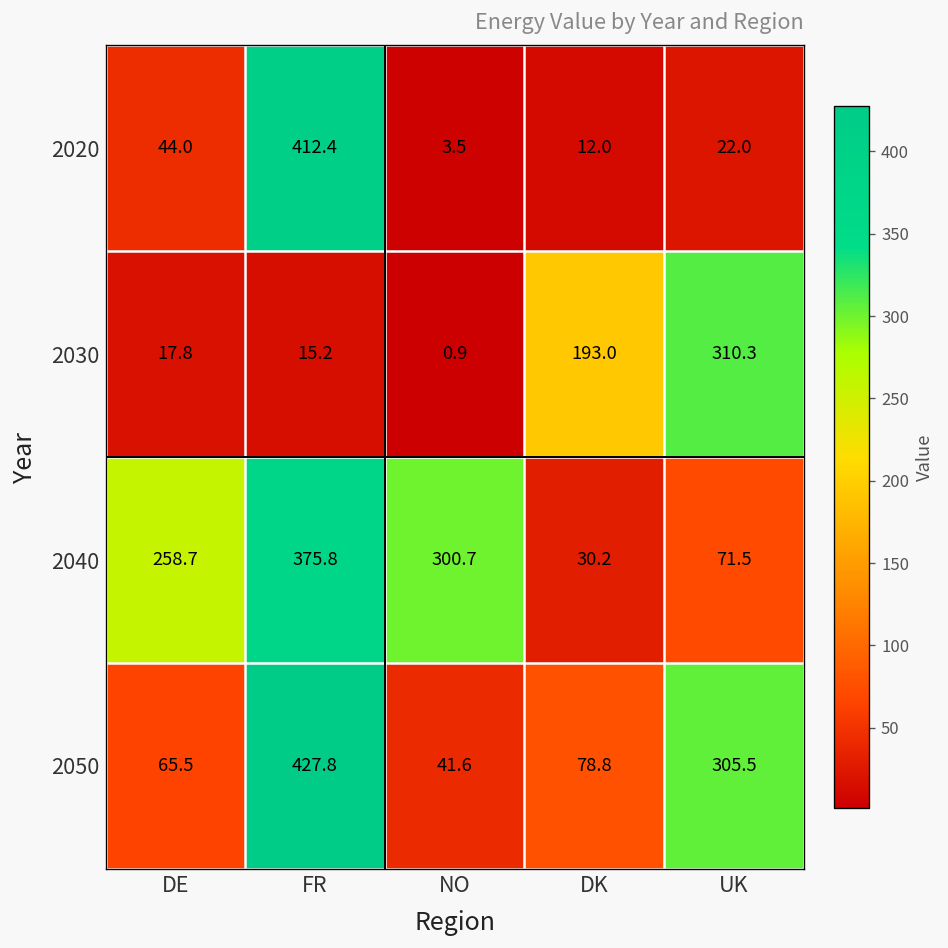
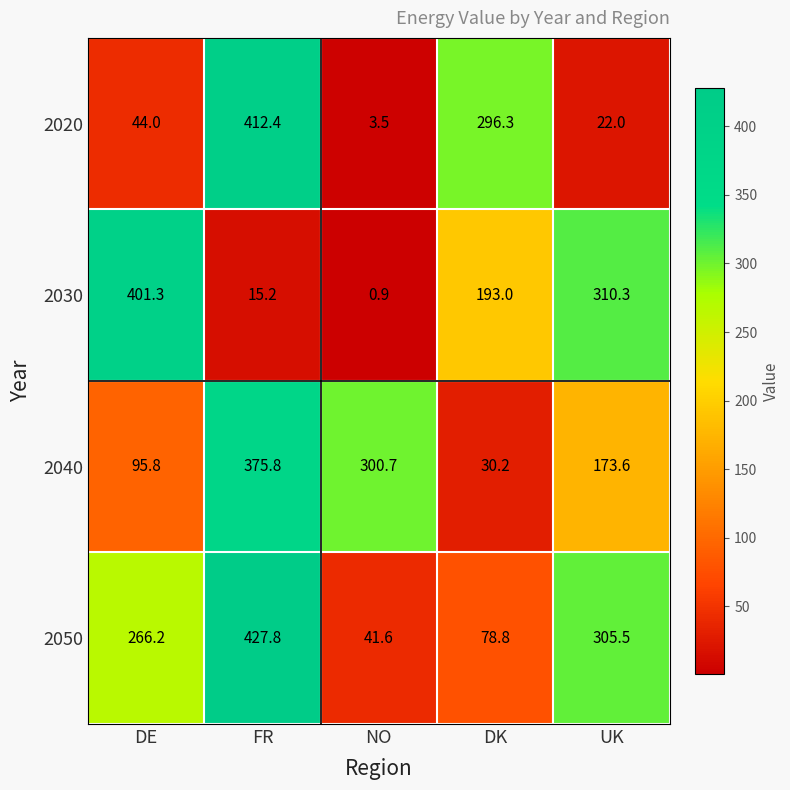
  {
    "2020": {
      "DE": 44.0,
      "FR": 412.4,
      "NO": 3.5,
-     "DK": 12.0,
+     "DK": 296.3,
      "UK": 22.0
    },
    "2030": {
-     "DE": 17.8,
+     "DE": 401.3,
      "FR": 15.2,
      "NO": 0.9,
      "DK": 193.0,
      "UK": 310.3
    },
    "2040": {
-     "DE": 258.7,
+     "DE": 95.8,
      "FR": 375.8,
      "NO": 300.7,
      "DK": 30.2,
-     "UK": 71.5
+     "UK": 173.6
    },
    "2050": {
-     "DE": 65.5,
+     "DE": 266.2,
      "FR": 427.8,
      "NO": 41.6,
      "DK": 78.8,
      "UK": 305.5
    }
  }
